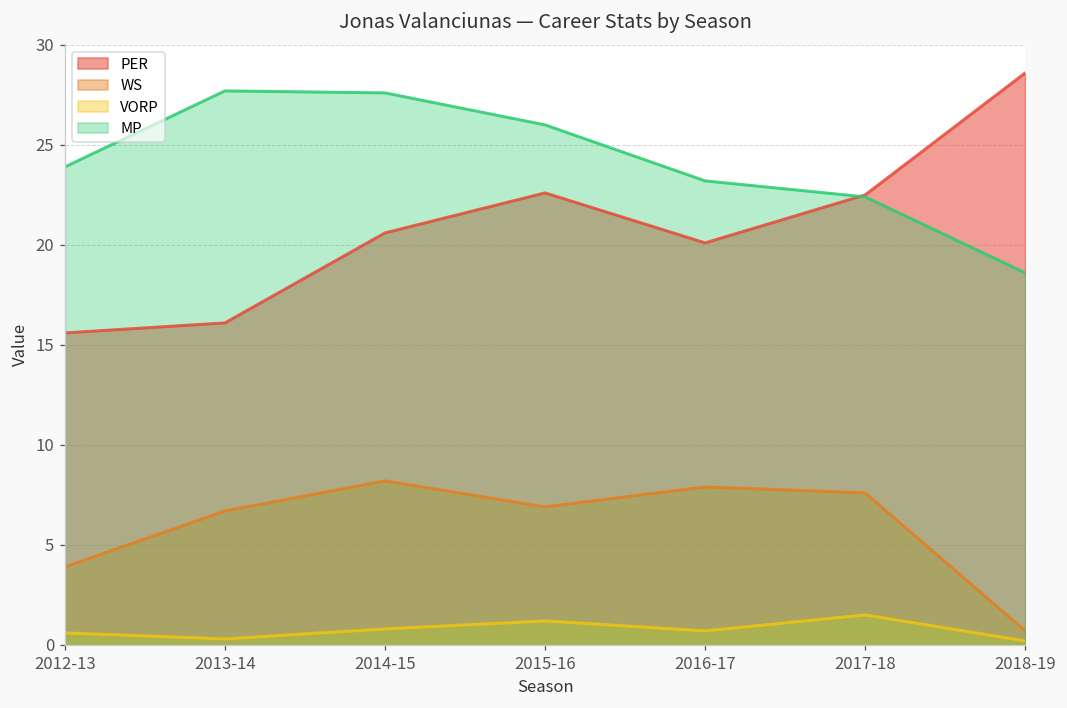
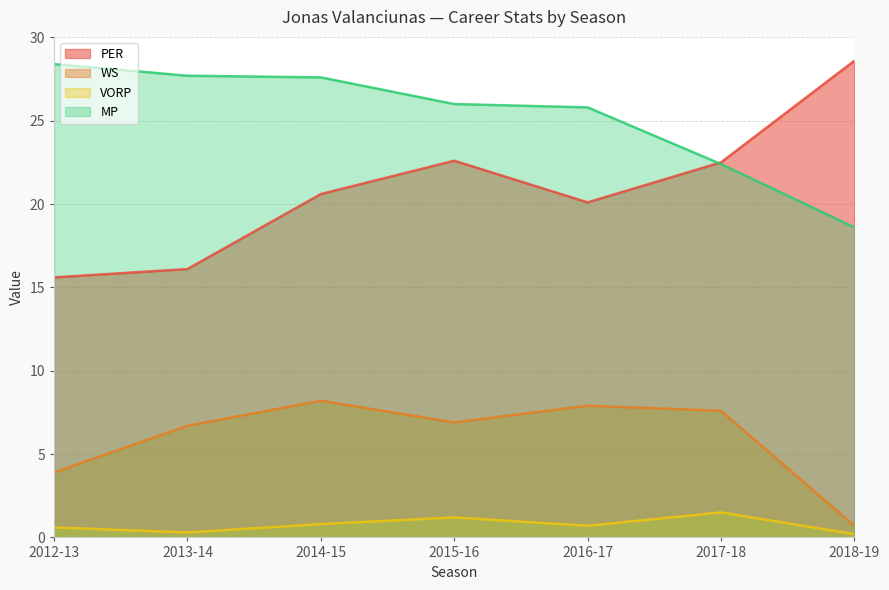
  {
    "MP": {
-     "2012-13": 23.9,
+     "2012-13": 28.4,
      "2013-14": 27.7,
      "2014-15": 27.6,
      "2015-16": 26.0,
-     "2016-17": 23.2,
+     "2016-17": 25.8,
      "2018-19": 18.6
    }
  }
